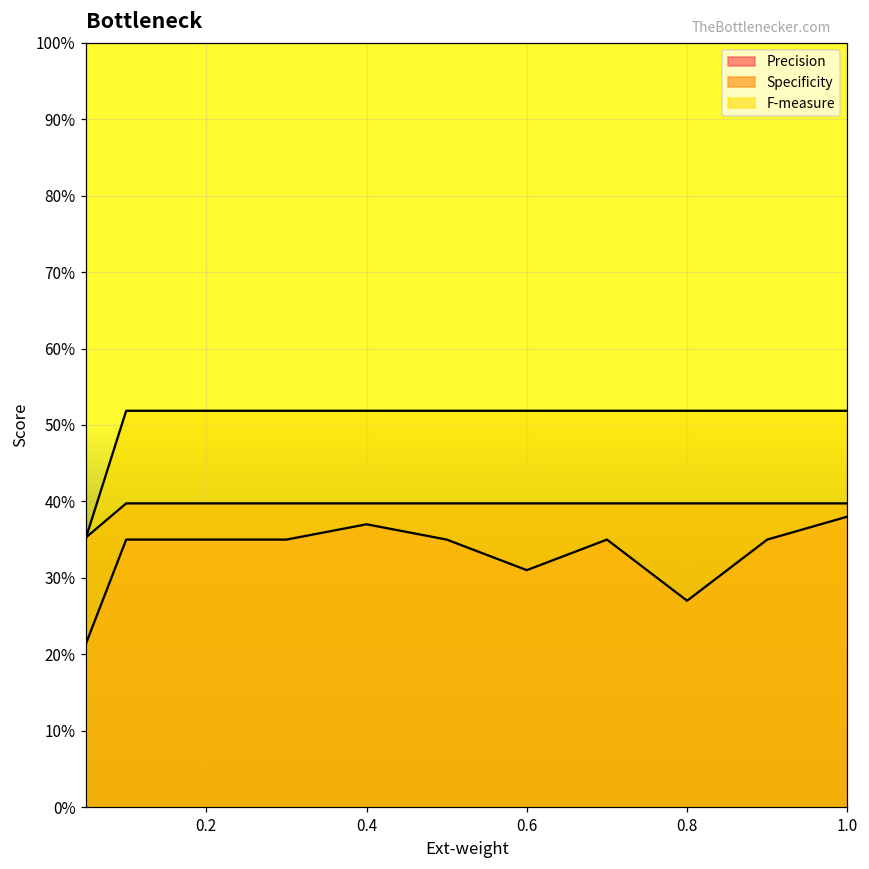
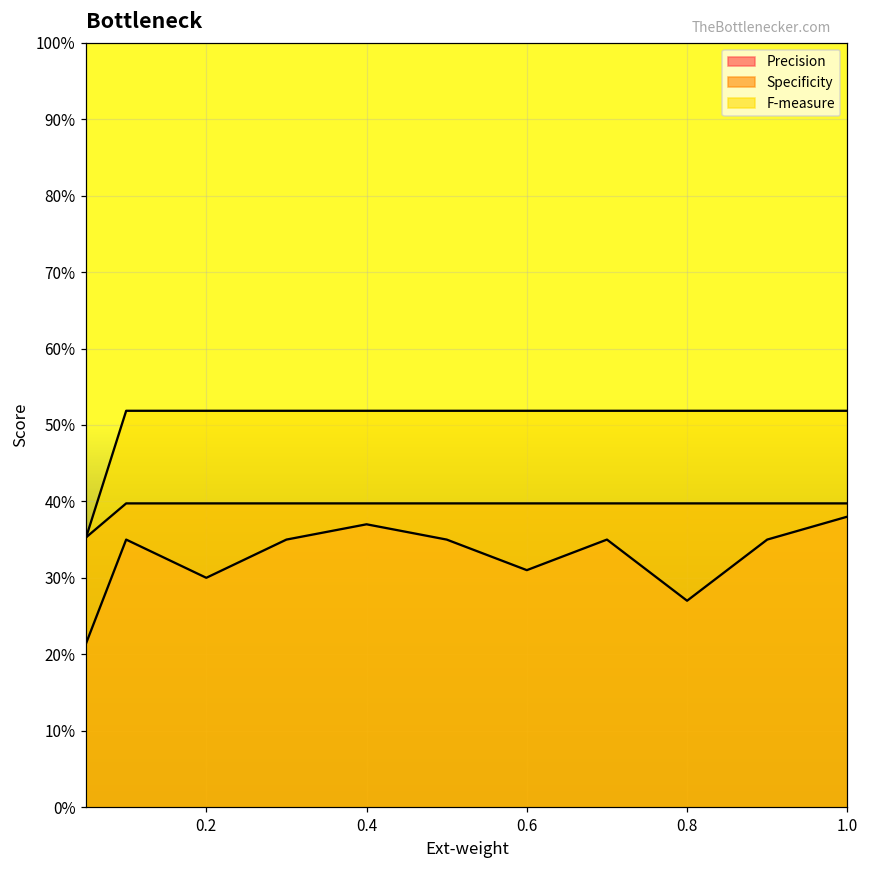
  {
    "Precision": {
-     "0.2": "35%",
+     "0.2": "30%",
      "0.4": "37%",
      "0.6": "31%",
      "0.8": "27%",
      "1.0": "38%"
    },
    "Specificity": {
      "0.2": "40%",
      "0.4": "40%",
      "0.6": "40%",
      "0.8": "40%",
      "1.0": "40%"
    },
    "F-measure": {
      "0.2": "52%",
      "0.4": "52%",
      "0.6": "52%",
      "0.8": "52%",
      "1.0": "52%"
    }
  }
